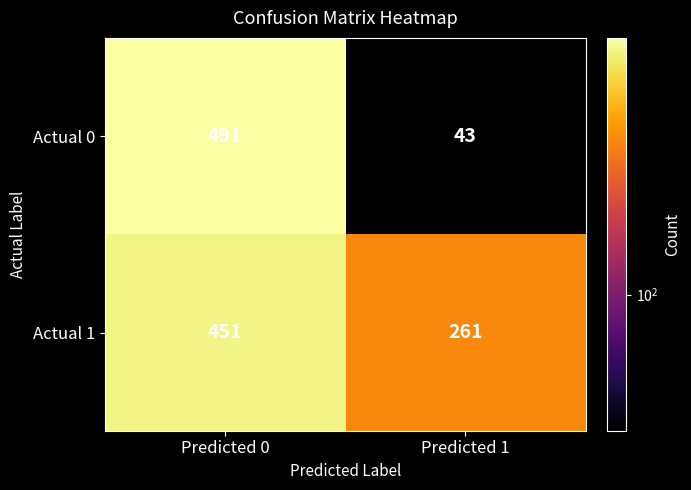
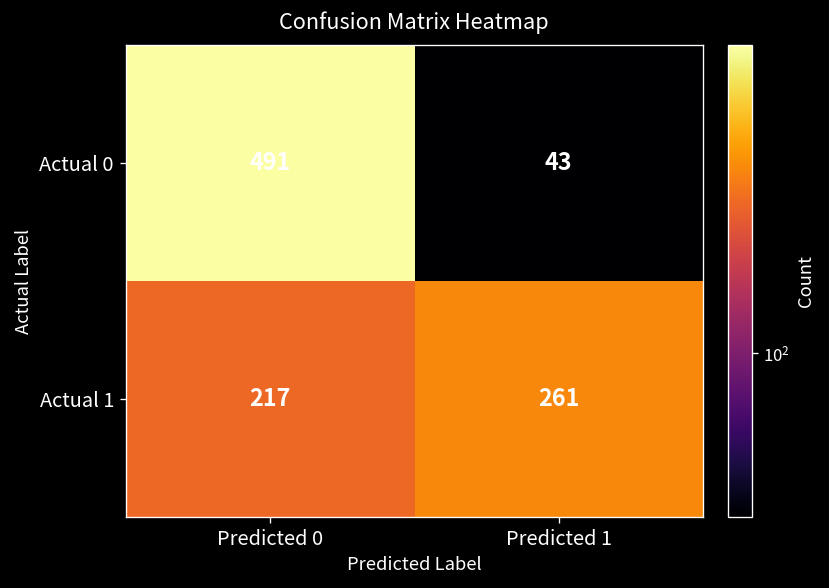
  {
    "Actual 0": {
      "Predicted 0": 491,
      "Predicted 1": 43
    },
    "Actual 1": {
-     "Predicted 0": 451,
+     "Predicted 0": 217,
      "Predicted 1": 261
    }
  }
